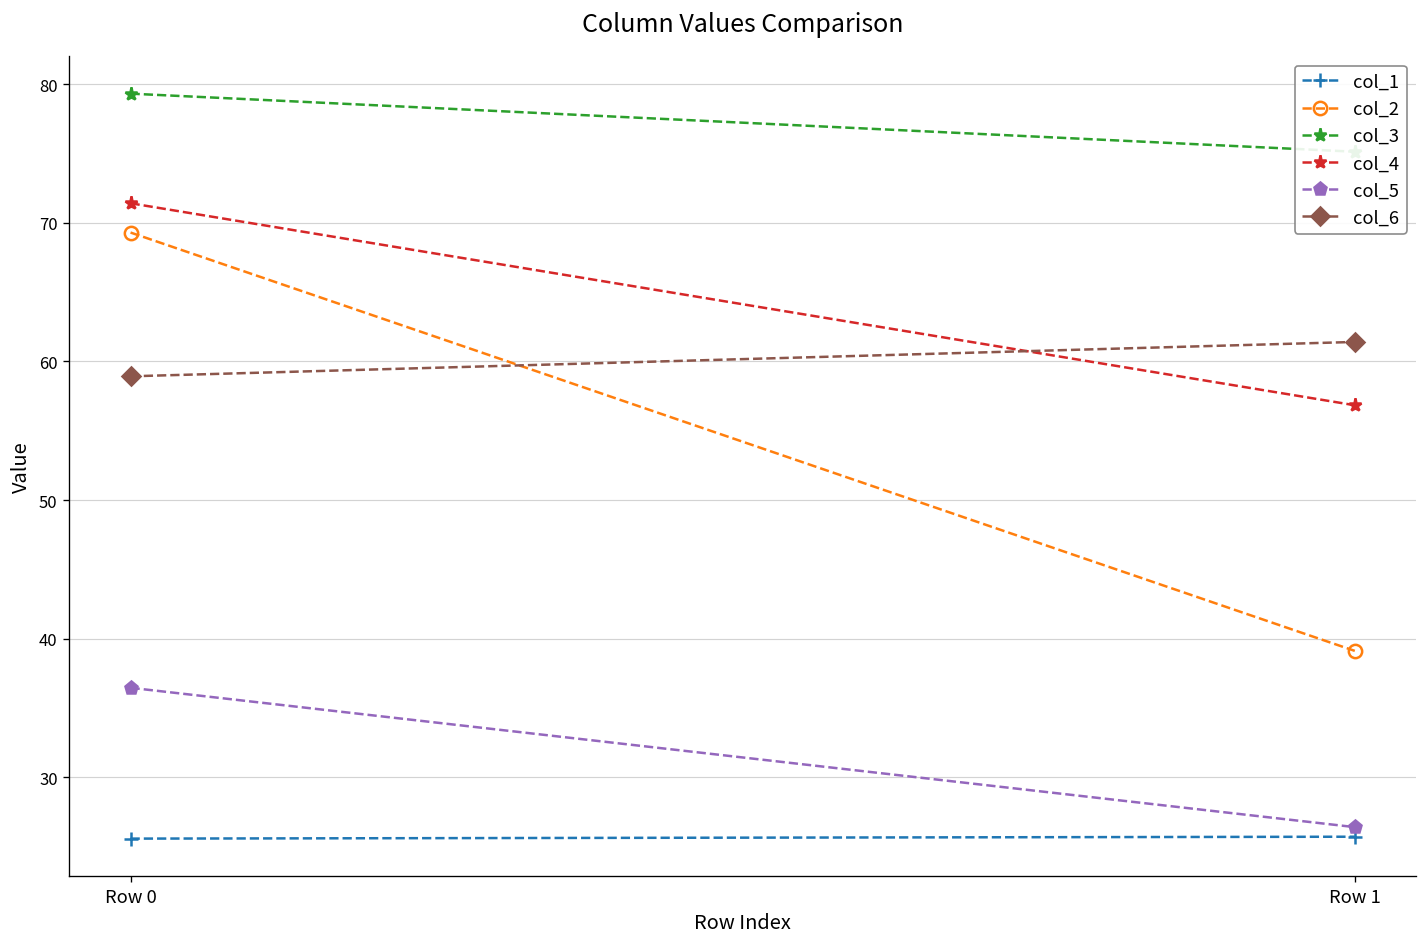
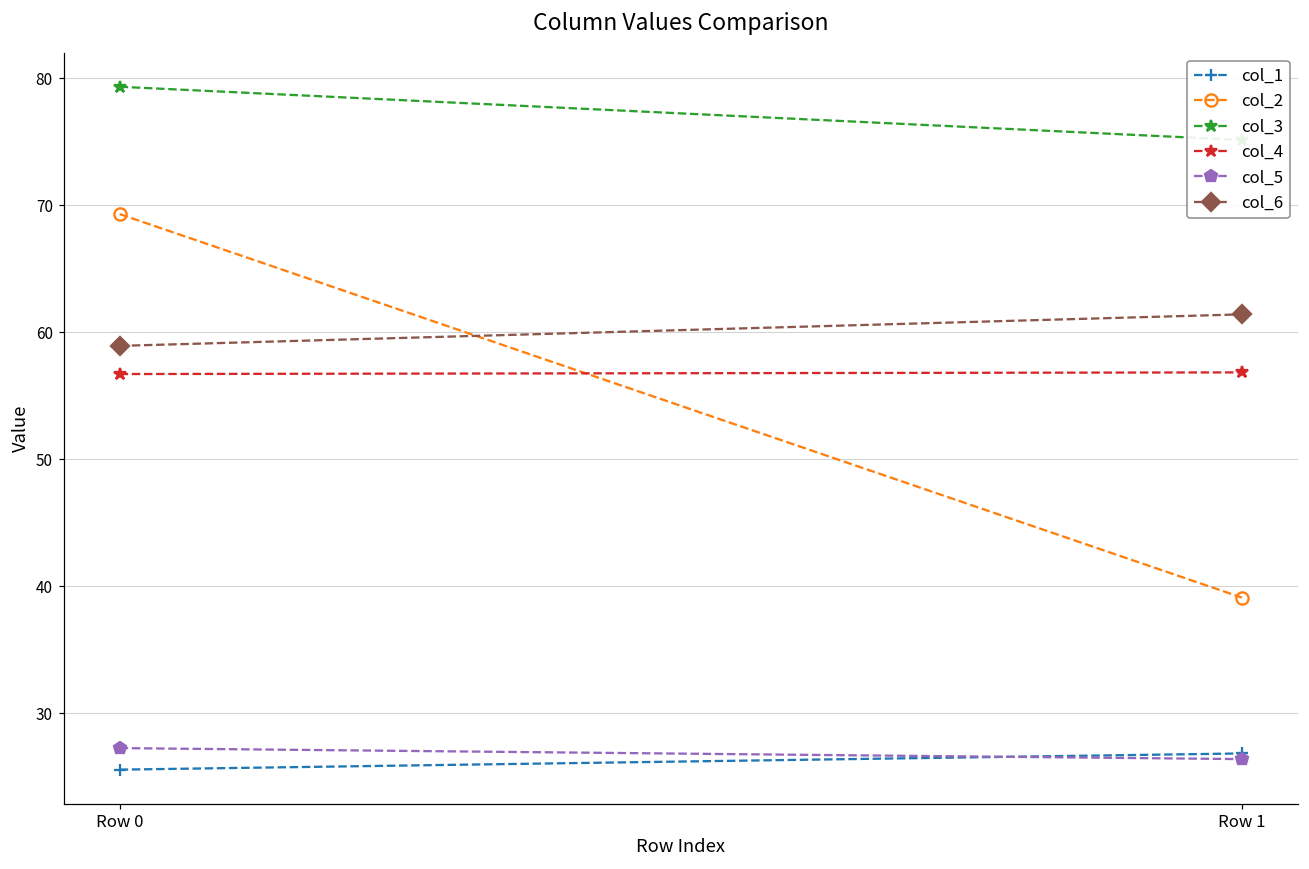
  {
    "col_1": {
      "Row 0": 25.6,
-     "Row 1": 25.7
+     "Row 1": 26.8
    },
    "col_2": {
      "Row 0": 69.3,
      "Row 1": 39.1
    },
    "col_3": {
      "Row 0": 79.3
    },
    "col_4": {
-     "Row 0": 71.4,
+     "Row 0": 56.7,
      "Row 1": 56.8
    },
    "col_5": {
-     "Row 0": 36.4,
+     "Row 0": 27.3,
      "Row 1": 26.4
    },
    "col_6": {
      "Row 0": 58.9,
      "Row 1": 61.4
    }
  }
